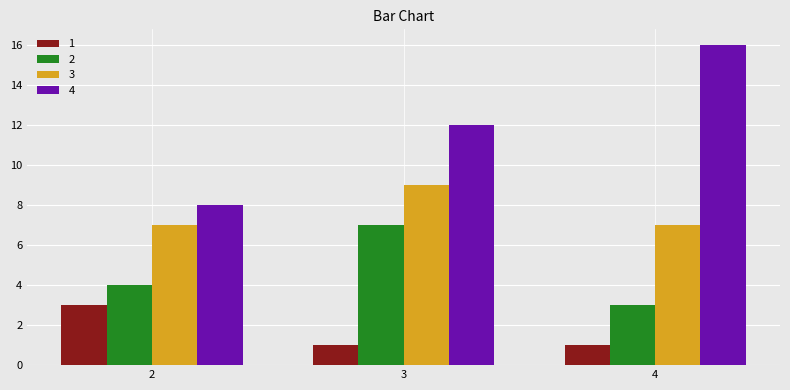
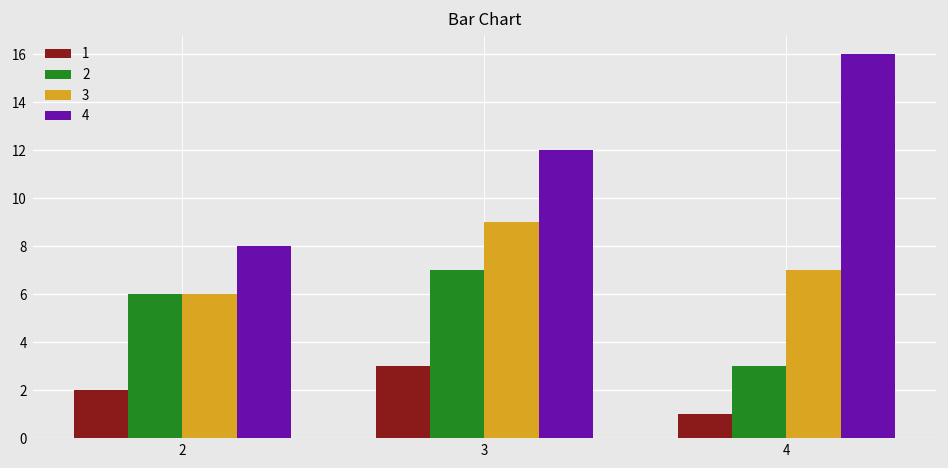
  {
    "1": {
-     "2": 3,
-     "3": 1,
+     "2": 2,
+     "3": 3,
      "4": 1
    },
    "2": {
-     "2": 4,
+     "2": 6,
      "3": 7,
      "4": 3
    },
    "3": {
-     "2": 7,
+     "2": 6,
      "3": 9,
      "4": 7
    },
    "4": {
      "2": 8,
      "3": 12,
      "4": 16
    }
  }
